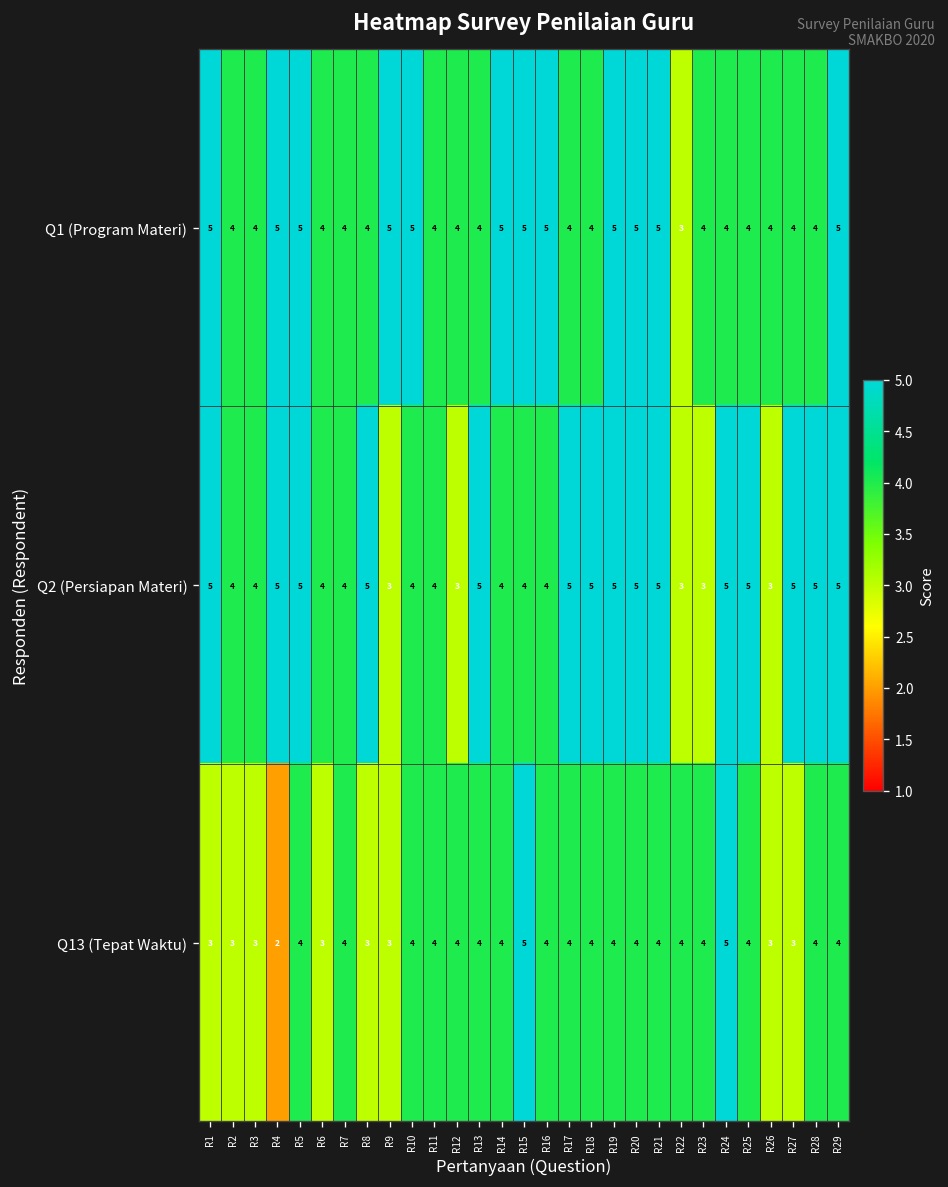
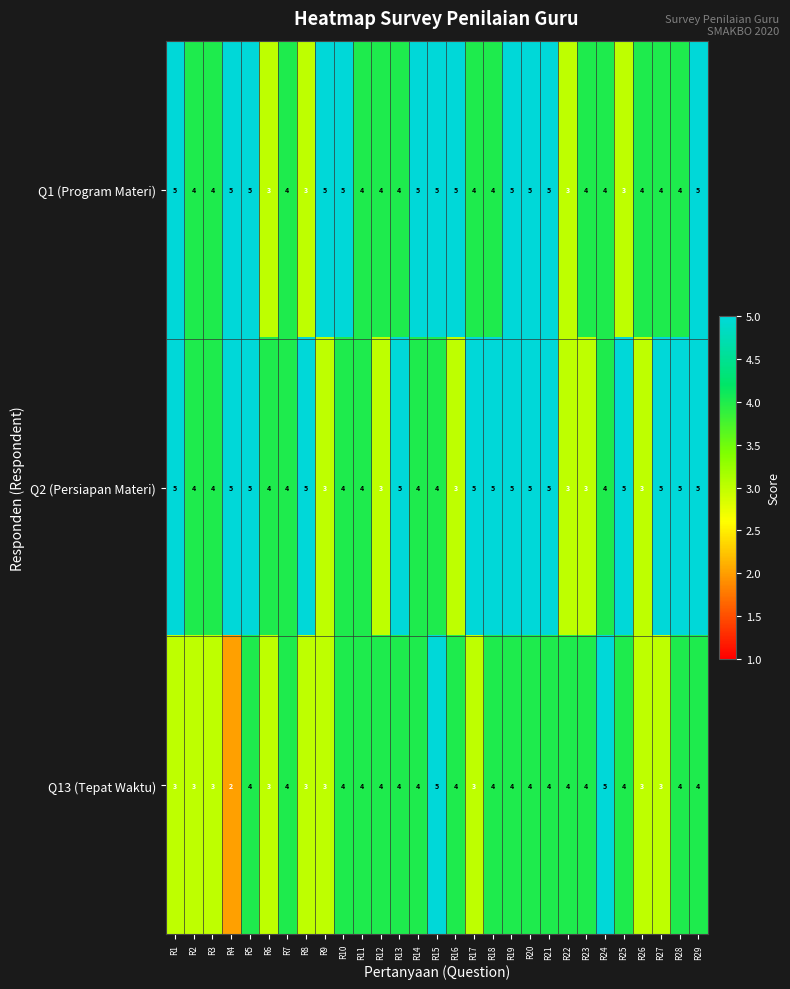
  {
    "Q1 (Program Materi)": {
      "R1": 5,
      "R2": 4,
      "R3": 4,
      "R4": 5,
      "R5": 5,
-     "R6": 4,
+     "R6": 3,
      "R7": 4,
-     "R8": 4,
+     "R8": 3,
      "R9": 5,
      "R10": 5,
      "R11": 4,
      "R12": 4,
      "R13": 4,
      "R14": 5,
      "R15": 5,
      "R16": 5,
      "R17": 4,
      "R18": 4,
      "R19": 5,
      "R20": 5,
      "R21": 5,
      "R22": 3,
      "R23": 4,
      "R24": 4,
-     "R25": 4,
+     "R25": 3,
      "R26": 4,
      "R27": 4,
      "R28": 4,
      "R29": 5
    },
    "Q2 (Persiapan Materi)": {
      "R1": 5,
      "R2": 4,
      "R3": 4,
      "R4": 5,
      "R5": 5,
      "R6": 4,
      "R7": 4,
      "R8": 5,
      "R9": 3,
      "R10": 4,
      "R11": 4,
      "R12": 3,
      "R13": 5,
      "R14": 4,
      "R15": 4,
-     "R16": 4,
+     "R16": 3,
      "R17": 5,
      "R18": 5,
      "R19": 5,
      "R20": 5,
      "R21": 5,
      "R22": 3,
      "R23": 3,
-     "R24": 5,
+     "R24": 4,
      "R25": 5,
      "R26": 3,
      "R27": 5,
      "R28": 5,
      "R29": 5
    },
    "Q13 (Tepat Waktu)": {
      "R1": 3,
      "R2": 3,
      "R3": 3,
      "R4": 2,
      "R5": 4,
      "R6": 3,
      "R7": 4,
      "R8": 3,
      "R9": 3,
      "R10": 4,
      "R11": 4,
      "R12": 4,
      "R13": 4,
      "R14": 4,
      "R15": 5,
      "R16": 4,
-     "R17": 4,
+     "R17": 3,
      "R18": 4,
      "R19": 4,
      "R20": 4,
      "R21": 4,
      "R22": 4,
      "R23": 4,
      "R24": 5,
      "R25": 4,
      "R26": 3,
      "R27": 3,
      "R28": 4,
      "R29": 4
    }
  }
